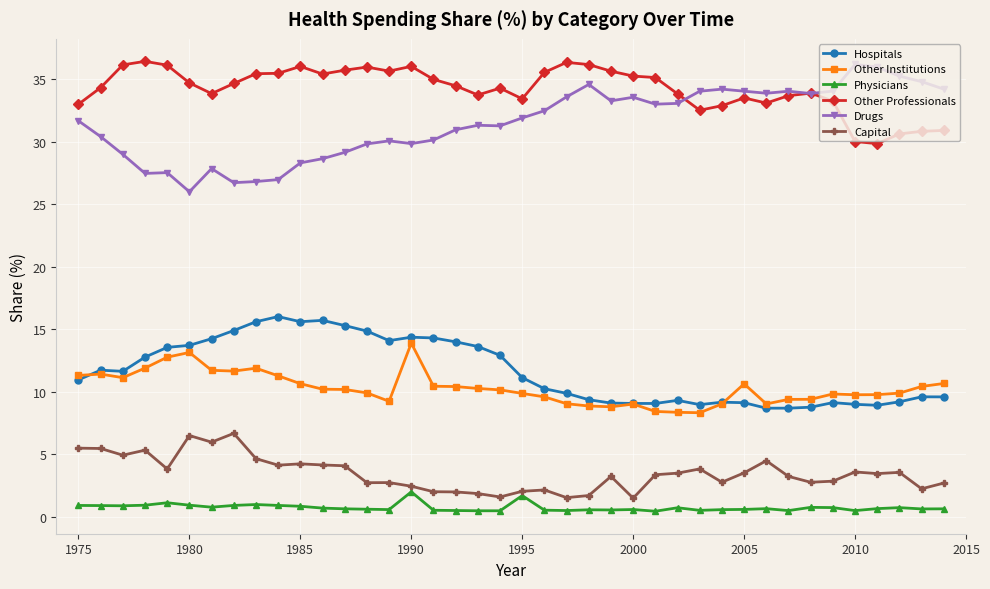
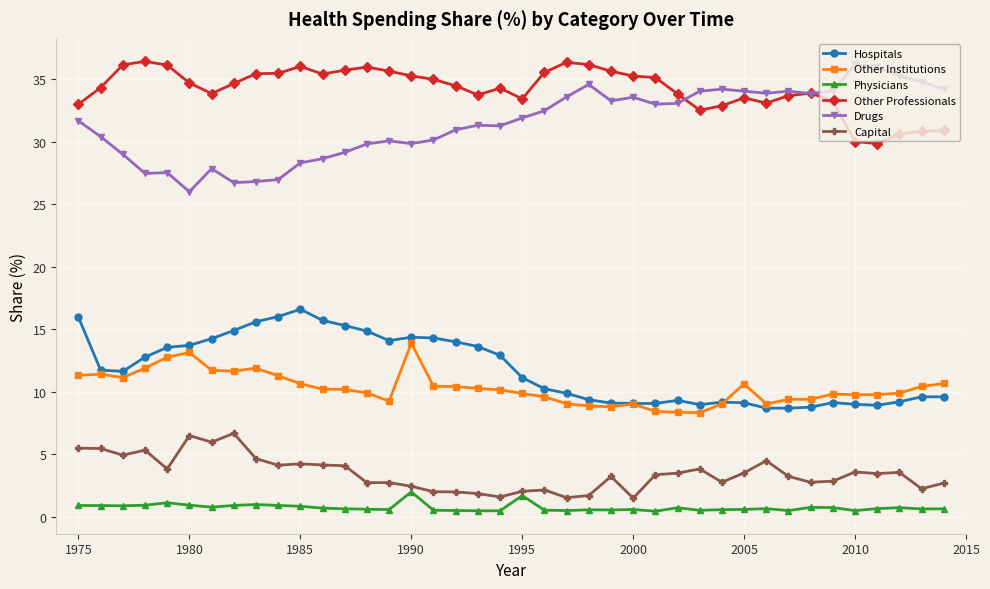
  {
    "Hospitals": {
-     "1975": 11.0,
+     "1975": 16.0,
      "1980": 13.7,
-     "1985": 15.6,
+     "1985": 16.6,
      "1990": 14.4,
      "1995": 11.1,
      "2005": 9.1,
      "2010": 9.0
    },
    "Other Institutions": {
      "1975": 11.3,
      "1980": 13.2,
      "1985": 10.7,
      "1990": 13.9,
      "1995": 9.9,
      "2005": 10.7,
      "2010": 9.8
    },
    "Physicians": {
      "1975": 0.9,
      "1980": 0.9,
      "1985": 0.9,
      "1990": 2.0,
      "1995": 1.7,
      "2000": 0.6,
      "2005": 0.6,
      "2010": 0.5
    },
    "Other Professionals": {
      "1975": 33.0,
      "1980": 34.7,
      "1985": 36.0,
-     "1990": 36.0,
+     "1990": 35.3,
      "1995": 33.4,
      "2000": 35.3,
      "2005": 33.5,
      "2010": 30.0
    },
    "Drugs": {
      "1975": 31.7,
      "1980": 26.0,
      "1985": 28.3,
      "1990": 29.9,
      "1995": 31.9,
      "2000": 33.6,
      "2005": 34.1
    },
    "Capital": {
      "1975": 5.5,
      "1980": 6.5,
      "1985": 4.3,
      "1990": 2.5,
      "1995": 2.1,
      "2000": 1.5,
      "2005": 3.5,
      "2010": 3.6
    }
  }
